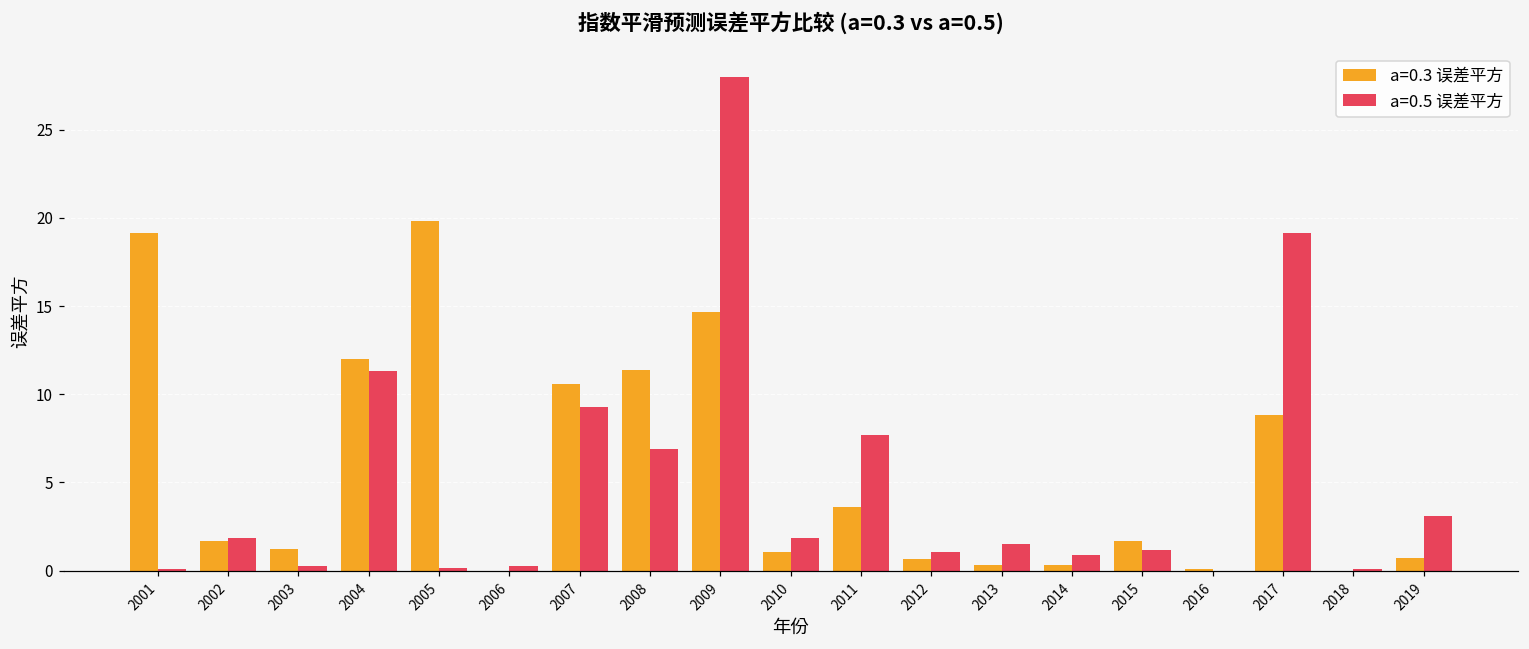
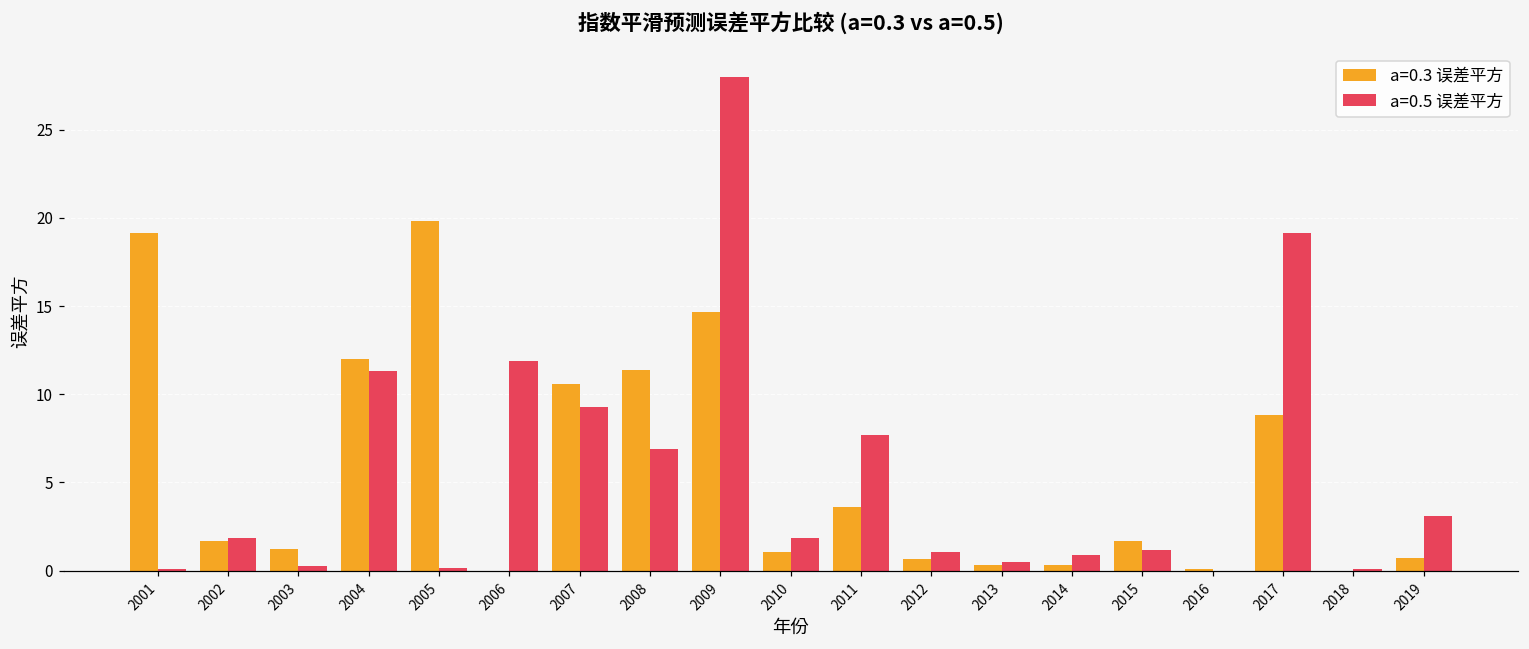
  {
    "a=0.3 误差平方": {
      "2001": 19.2,
      "2002": 1.7,
      "2003": 1.2,
      "2004": 12.0,
      "2005": 19.8,
      "2007": 10.6,
      "2008": 11.4,
      "2009": 14.7,
      "2010": 1.1,
      "2011": 3.6,
      "2012": 0.7,
      "2013": 0.3,
      "2014": 0.3,
      "2015": 1.7,
      "2017": 8.8,
      "2019": 0.7
    },
    "a=0.5 误差平方": {
      "2002": 1.8,
      "2003": 0.3,
      "2004": 11.3,
      "2005": 0.2,
-     "2006": 0.3,
+     "2006": 11.9,
      "2007": 9.3,
      "2008": 6.9,
      "2009": 28.0,
      "2010": 1.8,
      "2011": 7.7,
      "2012": 1.1,
-     "2013": 1.5,
+     "2013": 0.5,
      "2014": 0.9,
      "2015": 1.2,
      "2017": 19.1,
      "2019": 3.1
    }
  }
